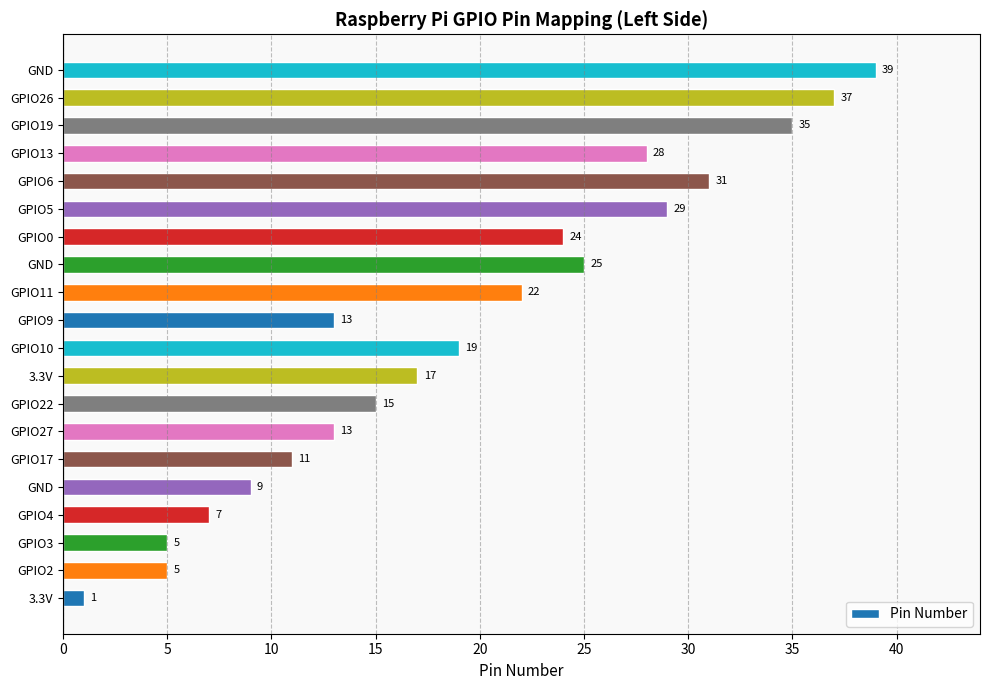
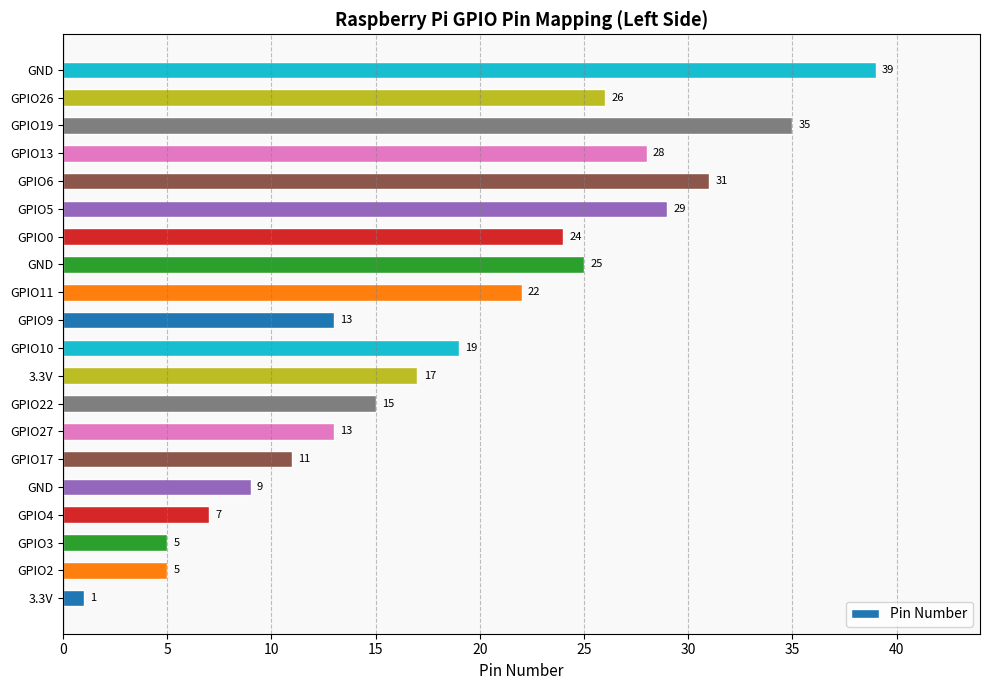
  {
-   "GPIO26": 37,
+   "GPIO26": 26,
    "GPIO19": 35,
    "GPIO13": 28,
    "GPIO6": 31,
    "GPIO5": 29,
    "GPIO0": 24,
    "GPIO11": 22,
    "GPIO9": 13,
    "GPIO10": 19,
    "GPIO22": 15,
    "GPIO27": 13,
    "GPIO17": 11,
    "GPIO4": 7,
    "GPIO3": 5,
    "GPIO2": 5
  }
